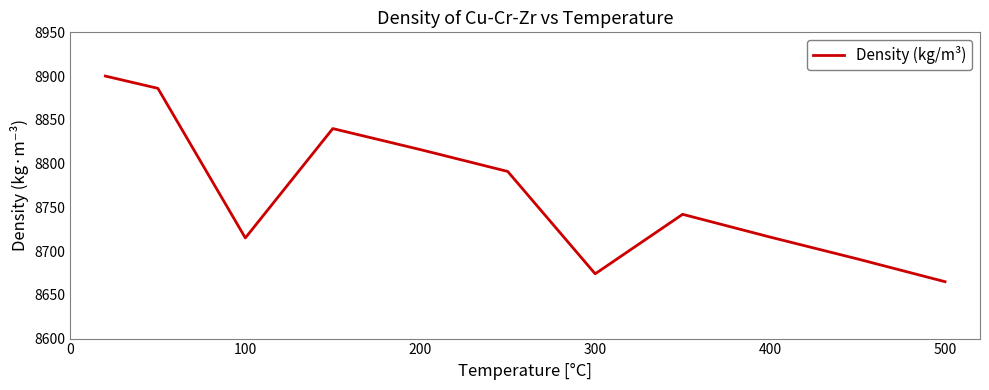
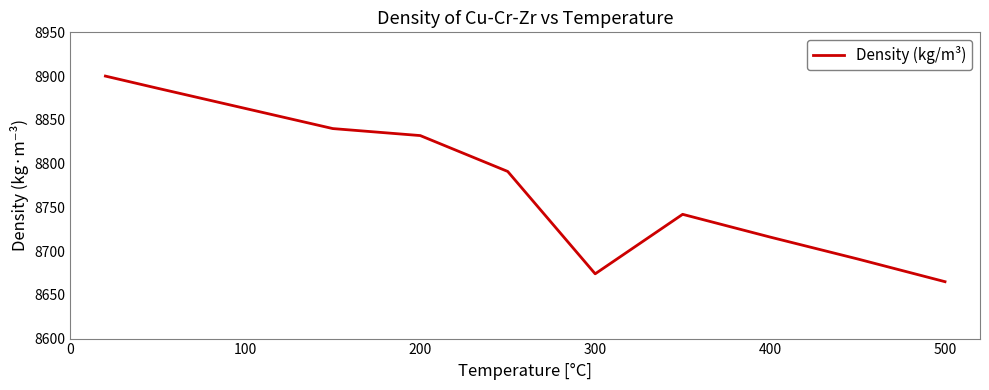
  {
-   "100": 8720,
-   "200": 8820,
+   "100": 8860,
+   "200": 8830,
    "300": 8670,
    "400": 8720,
    "500": 8670
  }
